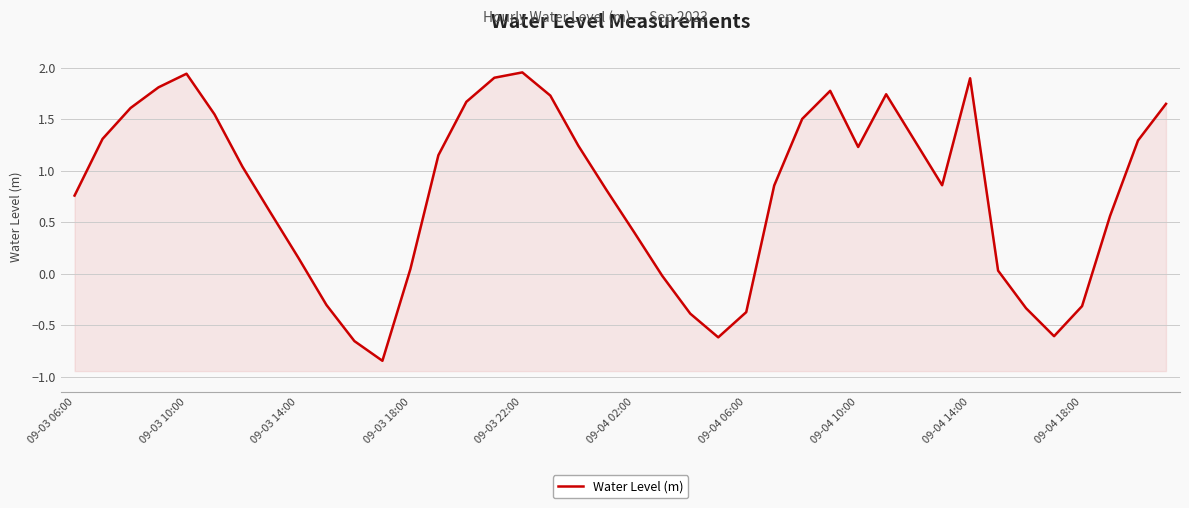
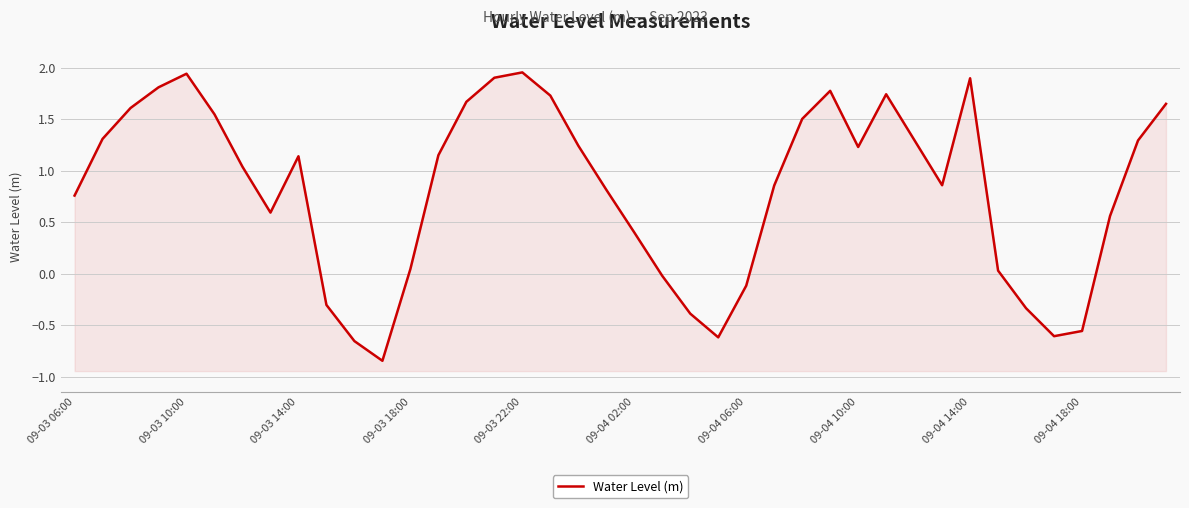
  {
    "09-03 06:00": 0.76,
    "09-03 10:00": 1.94,
-   "09-03 14:00": 0.15,
+   "09-03 14:00": 1.14,
    "09-03 18:00": 0.05,
    "09-03 22:00": 1.95,
    "09-04 02:00": 0.40,
-   "09-04 06:00": -0.37,
+   "09-04 06:00": -0.12,
    "09-04 10:00": 1.23,
    "09-04 14:00": 1.90,
-   "09-04 18:00": -0.32
+   "09-04 18:00": -0.56
  }
